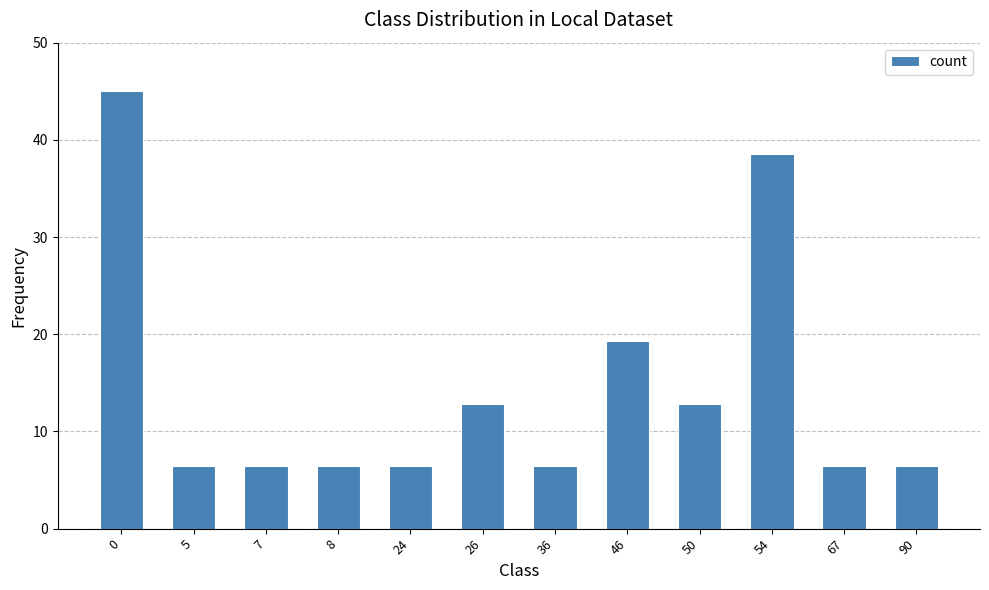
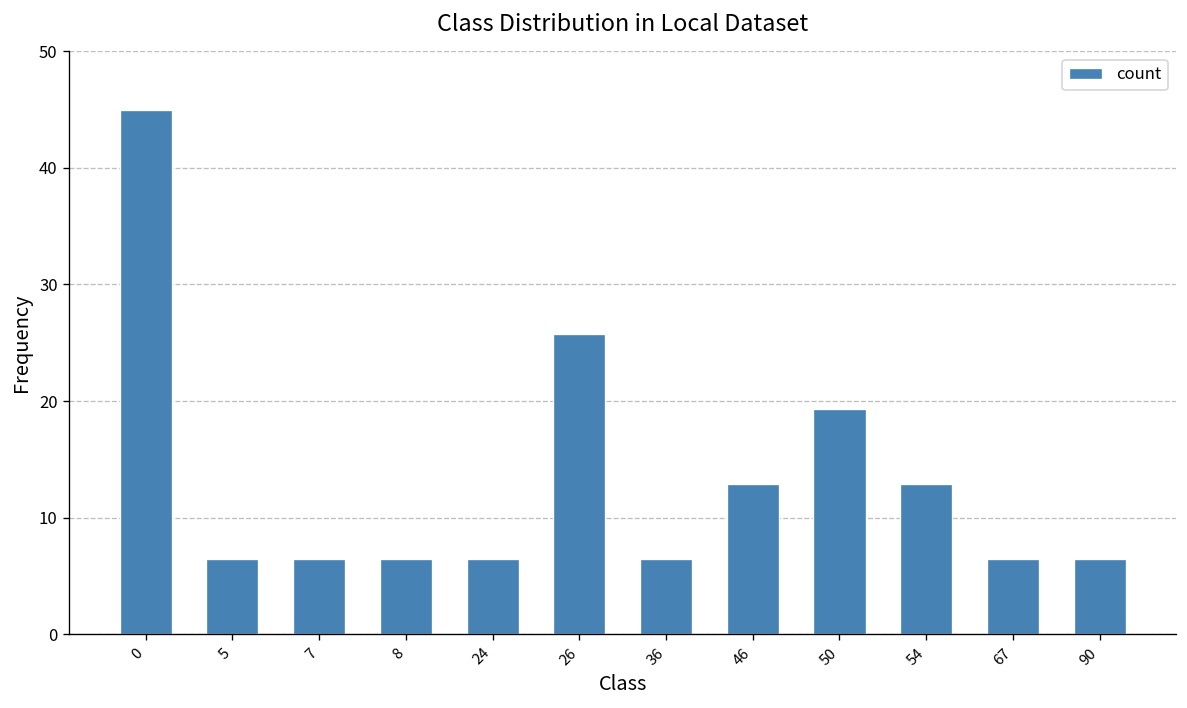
  {
    "0": 45,
    "5": 6,
    "7": 6,
    "8": 6,
    "24": 6,
-   "26": 13,
+   "26": 26,
    "36": 6,
-   "46": 19,
-   "50": 13,
-   "54": 39,
+   "46": 13,
+   "50": 19,
+   "54": 13,
    "67": 6,
    "90": 6
  }
